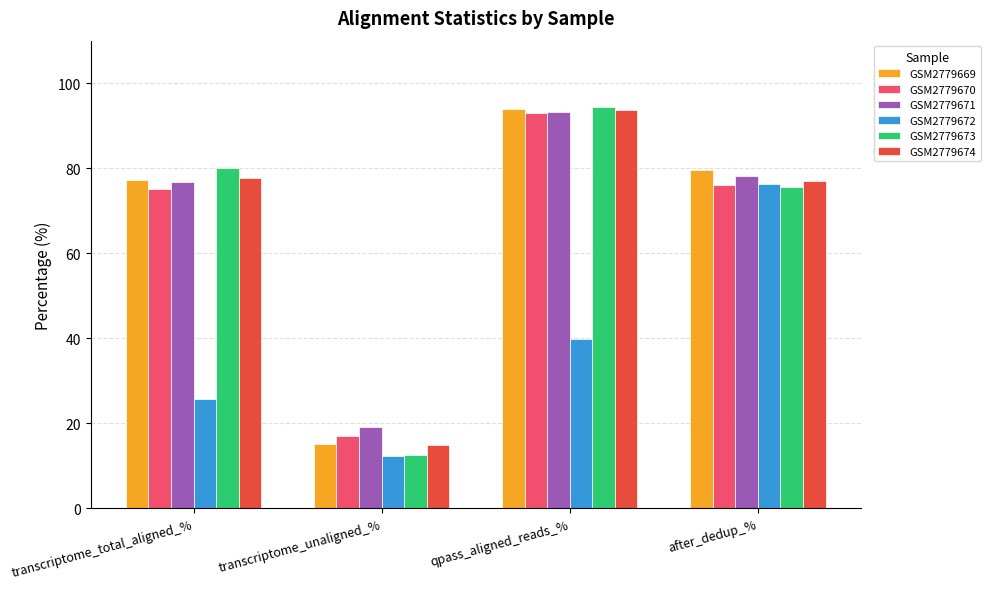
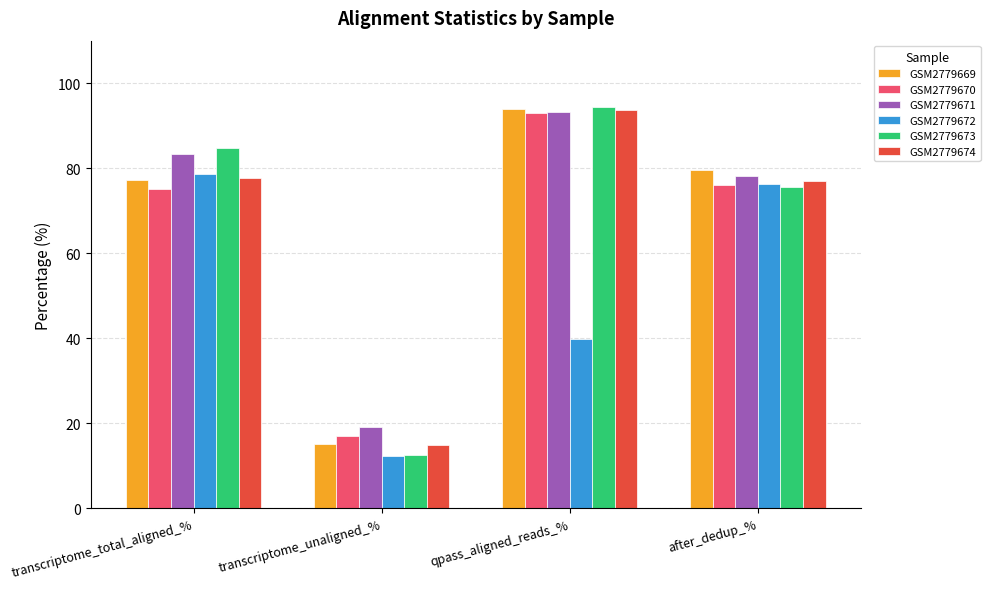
  {
    "GSM2779669": {
      "transcriptome_total_aligned_%": 77,
      "transcriptome_unaligned_%": 15,
      "qpass_aligned_reads_%": 94,
      "after_dedup_%": 80
    },
    "GSM2779671": {
-     "transcriptome_total_aligned_%": 77,
+     "transcriptome_total_aligned_%": 83,
      "transcriptome_unaligned_%": 19,
      "qpass_aligned_reads_%": 93,
      "after_dedup_%": 78
    },
    "GSM2779672": {
-     "transcriptome_total_aligned_%": 26,
+     "transcriptome_total_aligned_%": 79,
      "transcriptome_unaligned_%": 12,
      "qpass_aligned_reads_%": 40,
      "after_dedup_%": 76
    },
    "GSM2779673": {
-     "transcriptome_total_aligned_%": 80,
+     "transcriptome_total_aligned_%": 85,
      "transcriptome_unaligned_%": 13,
      "qpass_aligned_reads_%": 94,
      "after_dedup_%": 76
    }
  }
